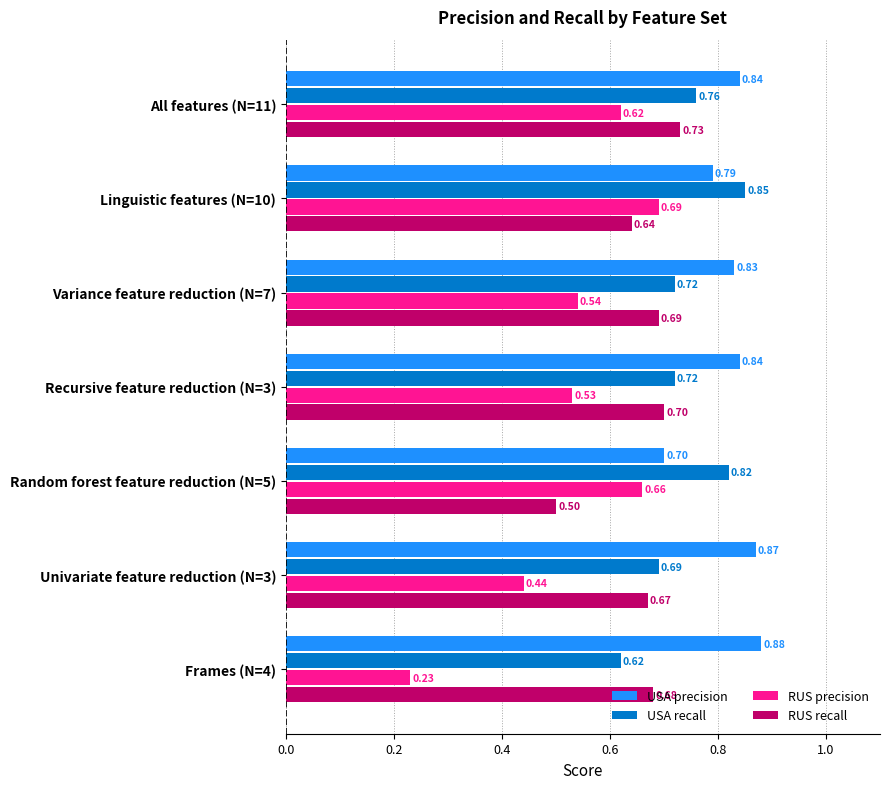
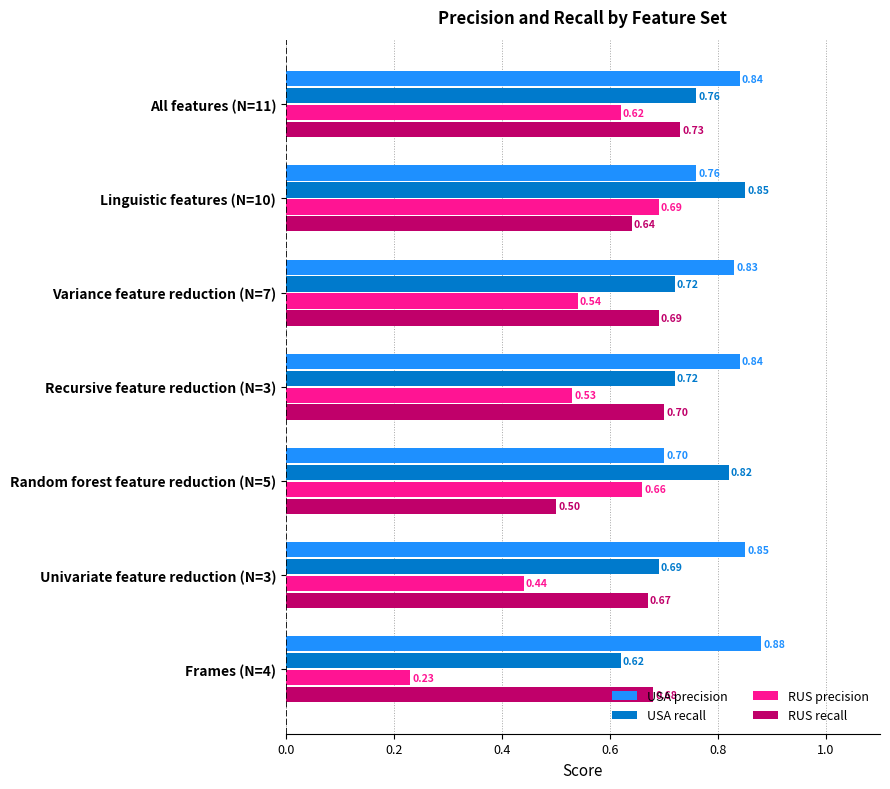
  {
    "USA precision": {
      "All features (N=11)": 0.84,
-     "Linguistic features (N=10)": 0.79,
+     "Linguistic features (N=10)": 0.76,
      "Variance feature reduction (N=7)": 0.83,
      "Recursive feature reduction (N=3)": 0.84,
      "Random forest feature reduction (N=5)": 0.70,
-     "Univariate feature reduction (N=3)": 0.87,
+     "Univariate feature reduction (N=3)": 0.85,
      "Frames (N=4)": 0.88
    },
    "USA recall": {
      "All features (N=11)": 0.76,
      "Linguistic features (N=10)": 0.85,
      "Variance feature reduction (N=7)": 0.72,
      "Recursive feature reduction (N=3)": 0.72,
      "Random forest feature reduction (N=5)": 0.82,
      "Univariate feature reduction (N=3)": 0.69,
      "Frames (N=4)": 0.62
    },
    "RUS precision": {
      "All features (N=11)": 0.62,
      "Linguistic features (N=10)": 0.69,
      "Variance feature reduction (N=7)": 0.54,
      "Recursive feature reduction (N=3)": 0.53,
      "Random forest feature reduction (N=5)": 0.66,
      "Univariate feature reduction (N=3)": 0.44,
      "Frames (N=4)": 0.23
    },
    "RUS recall": {
      "All features (N=11)": 0.73,
      "Linguistic features (N=10)": 0.64,
      "Variance feature reduction (N=7)": 0.69,
      "Recursive feature reduction (N=3)": 0.70,
      "Random forest feature reduction (N=5)": 0.50,
      "Univariate feature reduction (N=3)": 0.67,
      "Frames (N=4)": 0.68
    }
  }
